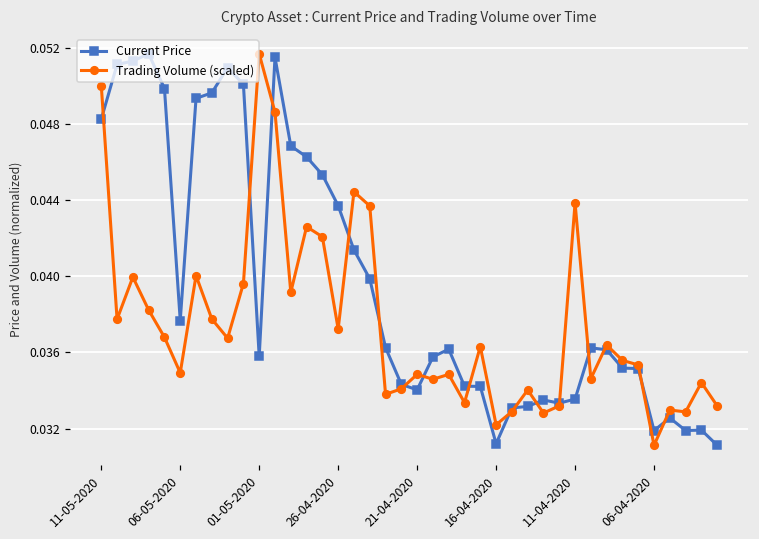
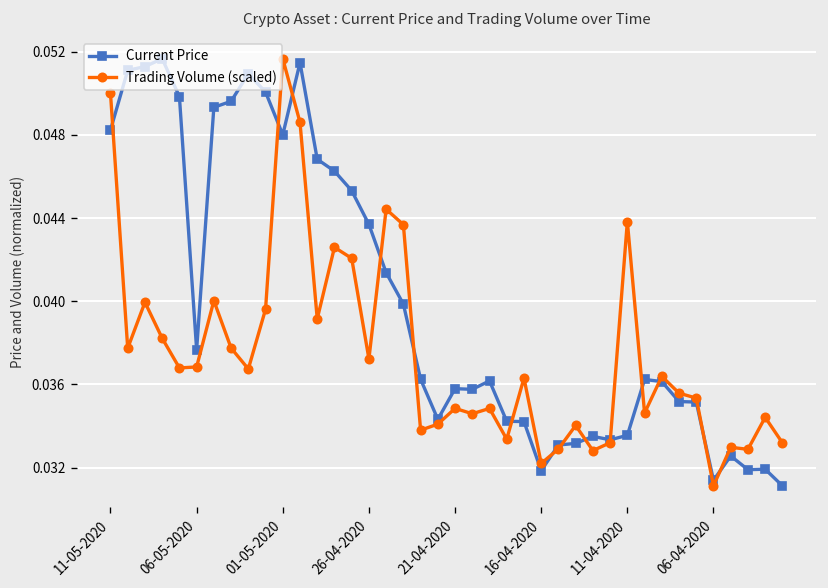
  {
    "Current Price": {
      "11-05-2020": 0.0482,
      "06-05-2020": 0.0377,
-     "01-05-2020": 0.0358,
+     "01-05-2020": 0.0480,
      "26-04-2020": 0.0437,
-     "21-04-2020": 0.0340,
-     "16-04-2020": 0.0312,
+     "21-04-2020": 0.0358,
+     "16-04-2020": 0.0319,
      "11-04-2020": 0.0336,
-     "06-04-2020": 0.0319
+     "06-04-2020": 0.0314
    },
    "Trading Volume (scaled)": {
      "11-05-2020": 0.0500,
-     "06-05-2020": 0.0349,
+     "06-05-2020": 0.0368,
      "01-05-2020": 0.0517,
      "26-04-2020": 0.0372,
      "21-04-2020": 0.0348,
      "16-04-2020": 0.0322,
      "11-04-2020": 0.0438,
      "06-04-2020": 0.0311
    }
  }
